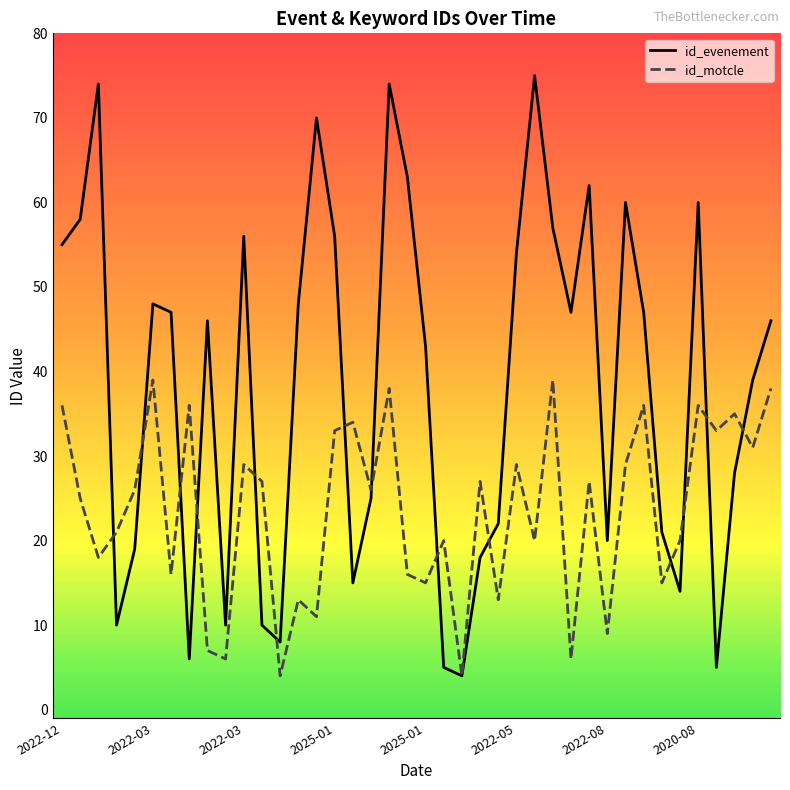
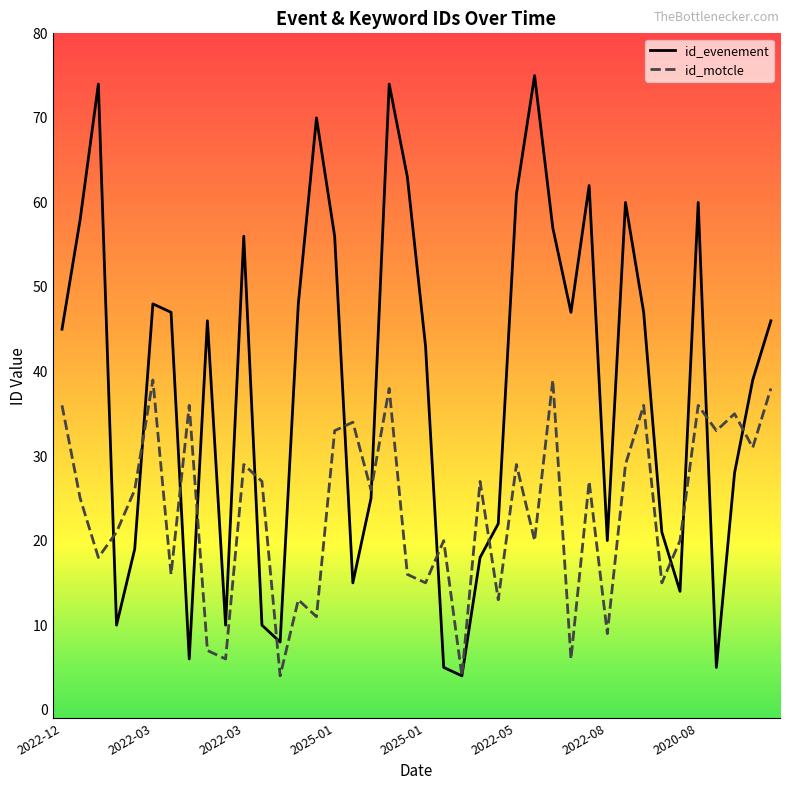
  {
    "id_evenement": {
-     "2022-12": 55,
-     "2022-05": 54,
+     "2022-12": 45,
+     "2022-05": 61,
      "2020-08": 60
    },
    "id_motcle": {
      "2022-12": 36,
      "2022-05": 29,
      "2020-08": 36
    }
  }
